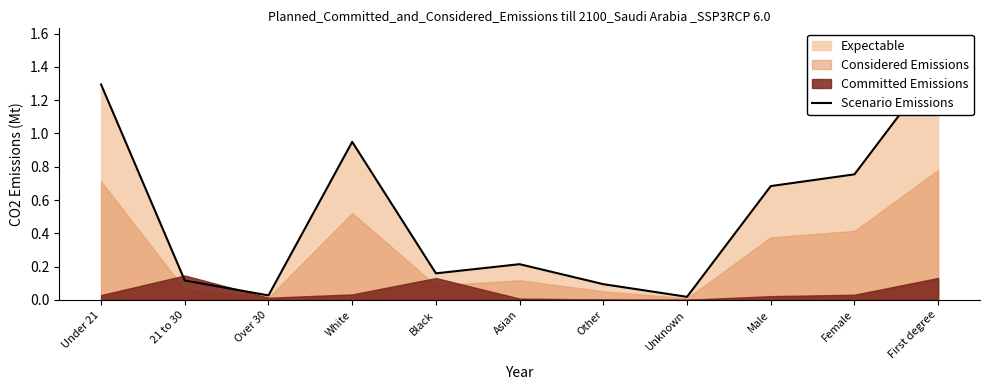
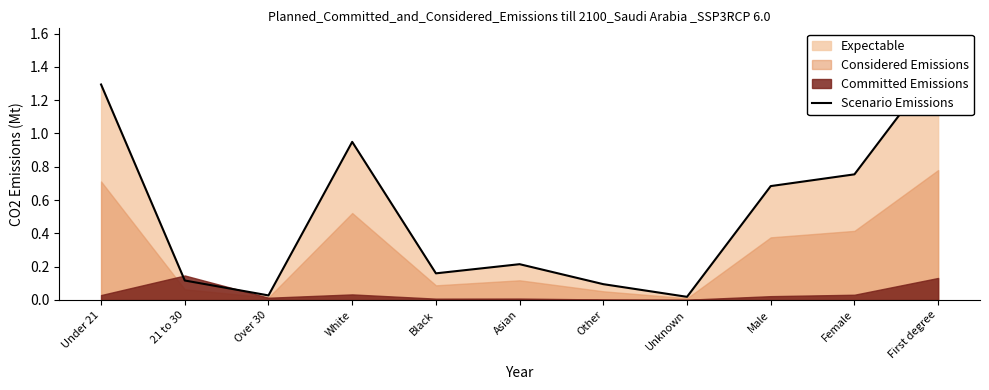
  {
    "Committed Emissions": {
      "Under 21": 0.03,
      "21 to 30": 0.15,
      "White": 0.03,
-     "Black": 0.13,
+     "Black": 0.01,
      "Male": 0.02,
      "Female": 0.03,
      "First degree": 0.13
    }
  }
